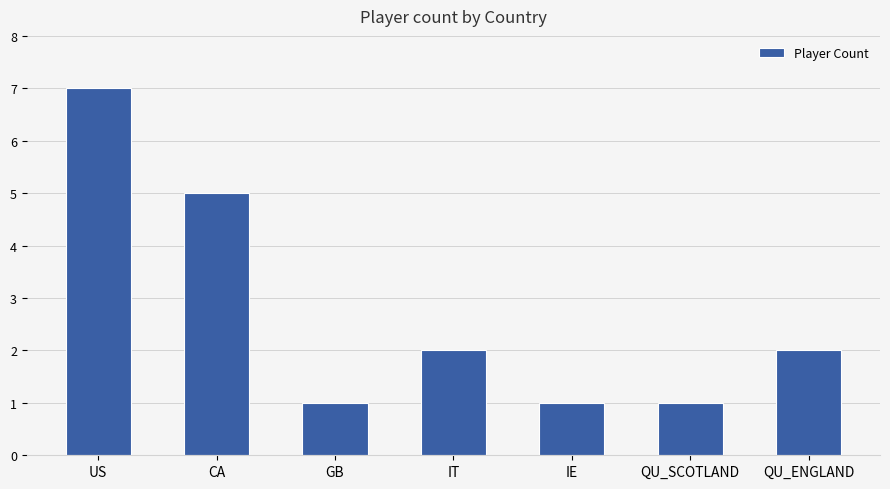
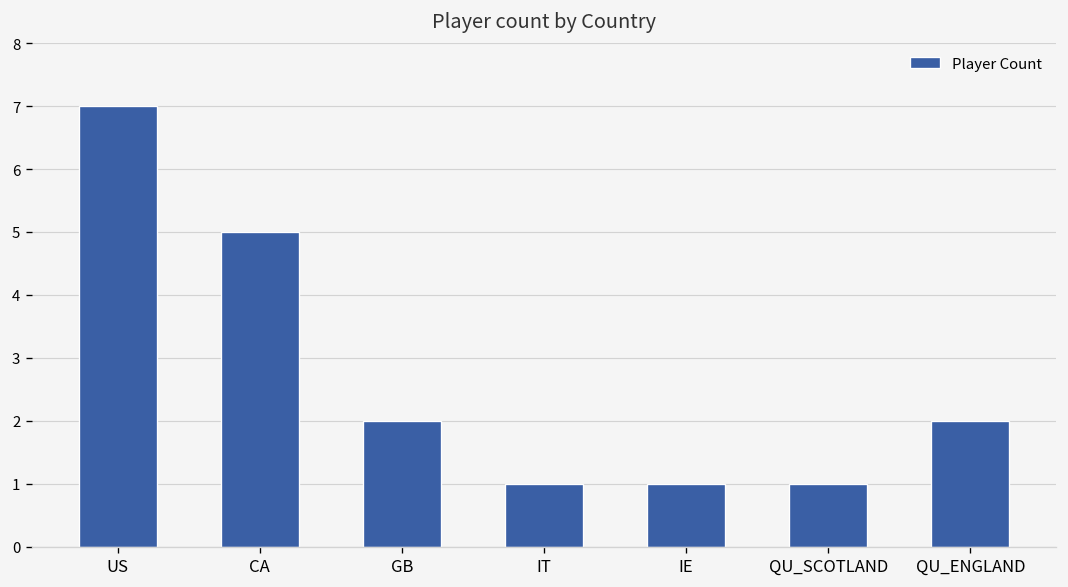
  {
    "US": 7,
    "CA": 5,
-   "GB": 1,
-   "IT": 2,
+   "GB": 2,
+   "IT": 1,
    "IE": 1,
    "QU_SCOTLAND": 1,
    "QU_ENGLAND": 2
  }
